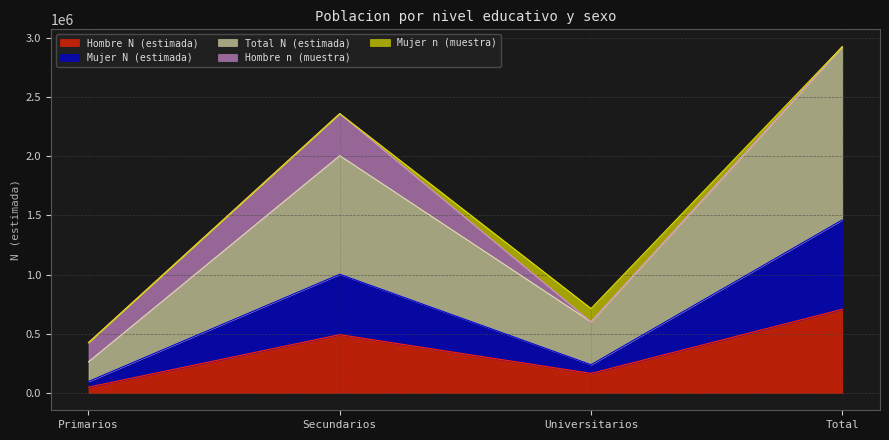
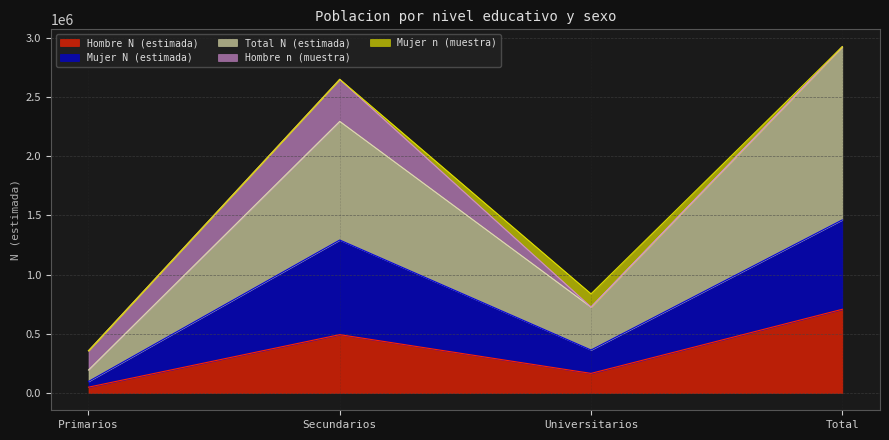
  {
    "Hombre N (estimada)": {
      "Primarios": 50000,
      "Secundarios": 490000,
      "Universitarios": 170000,
      "Total": 710000
    },
    "Mujer N (estimada)": {
      "Primarios": 50000,
-     "Secundarios": 510000,
-     "Universitarios": 70000,
+     "Secundarios": 800000,
+     "Universitarios": 200000,
      "Total": 760000
    },
    "Total N (estimada)": {
-     "Primarios": 170000,
+     "Primarios": 100000,
      "Secundarios": 1000000
    },
    "Mujer n (muestra)": {
      "Universitarios": 110000
    }
  }
